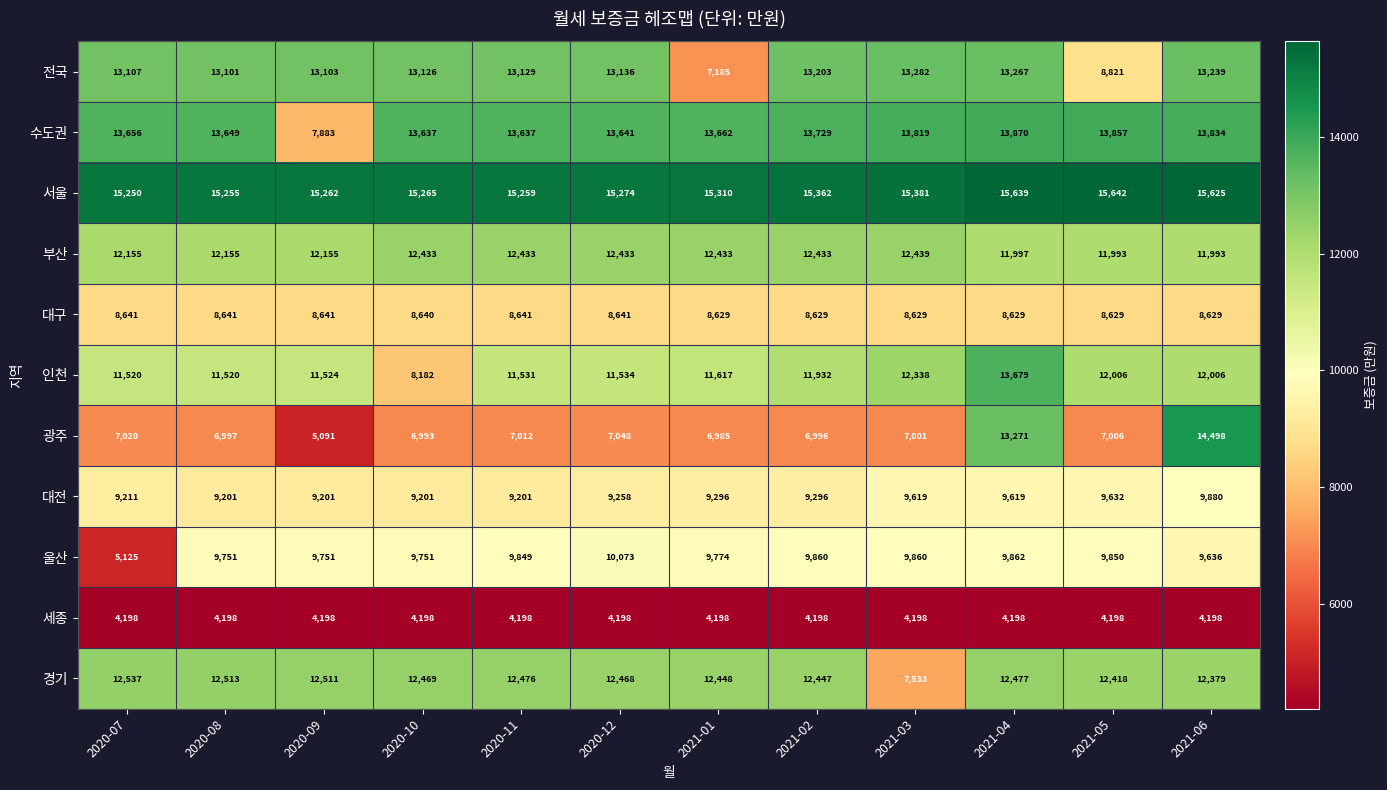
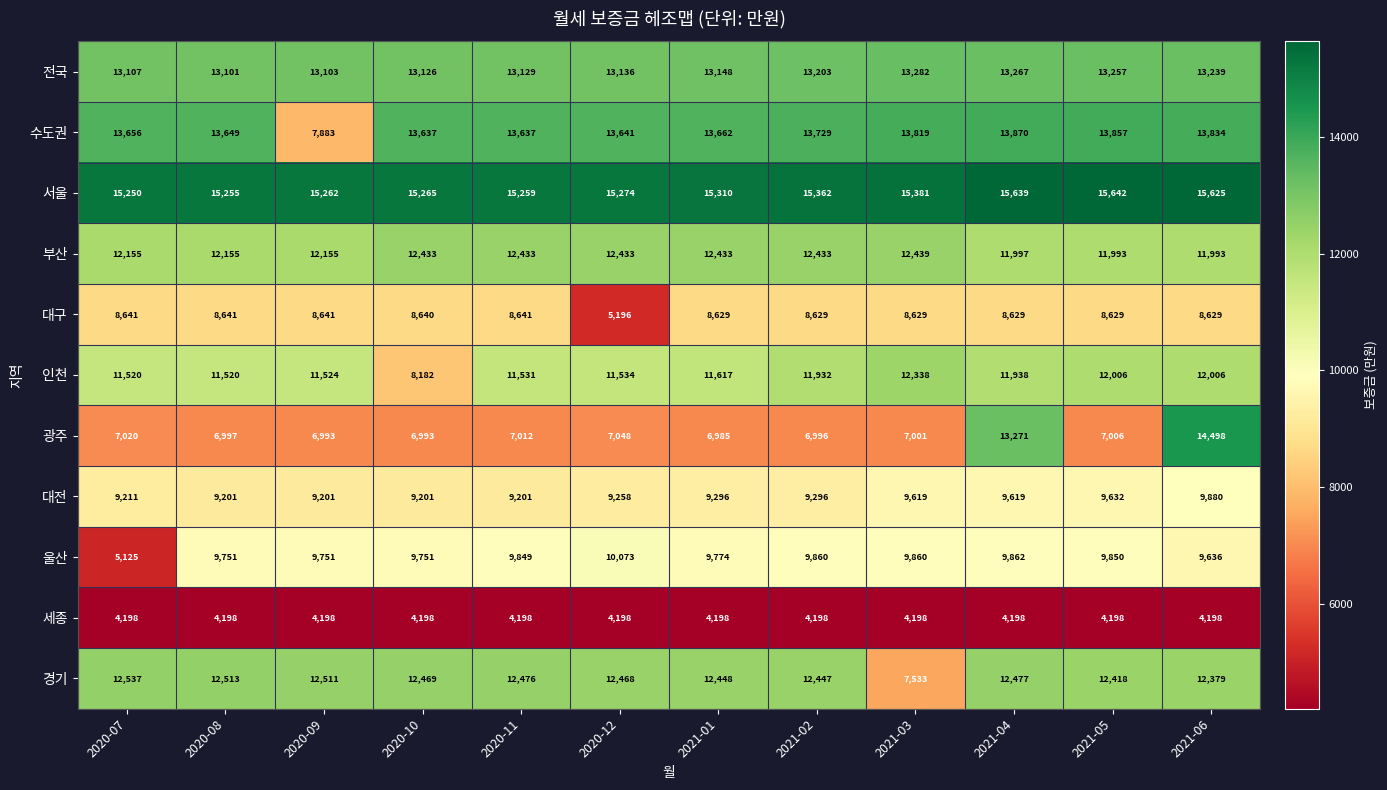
  {
    "전국": {
      "2020-07": "13,107",
      "2020-08": "13,101",
      "2020-09": "13,103",
      "2020-10": "13,126",
      "2020-11": "13,129",
      "2020-12": "13,136",
-     "2021-01": "7,185",
+     "2021-01": "13,148",
      "2021-02": "13,203",
      "2021-03": "13,282",
      "2021-04": "13,267",
-     "2021-05": "8,821",
+     "2021-05": "13,257",
      "2021-06": "13,239"
    },
    "수도권": {
      "2020-07": "13,656",
      "2020-08": "13,649",
      "2020-09": "7,883",
      "2020-10": "13,637",
      "2020-11": "13,637",
      "2020-12": "13,641",
      "2021-01": "13,662",
      "2021-02": "13,729",
      "2021-03": "13,819",
      "2021-04": "13,870",
      "2021-05": "13,857",
      "2021-06": "13,834"
    },
    "서울": {
      "2020-07": "15,250",
      "2020-08": "15,255",
      "2020-09": "15,262",
      "2020-10": "15,265",
      "2020-11": "15,259",
      "2020-12": "15,274",
      "2021-01": "15,310",
      "2021-02": "15,362",
      "2021-03": "15,381",
      "2021-04": "15,639",
      "2021-05": "15,642",
      "2021-06": "15,625"
    },
    "부산": {
      "2020-07": "12,155",
      "2020-08": "12,155",
      "2020-09": "12,155",
      "2020-10": "12,433",
      "2020-11": "12,433",
      "2020-12": "12,433",
      "2021-01": "12,433",
      "2021-02": "12,433",
      "2021-03": "12,439",
      "2021-04": "11,997",
      "2021-05": "11,993",
      "2021-06": "11,993"
    },
    "대구": {
      "2020-07": "8,641",
      "2020-08": "8,641",
      "2020-09": "8,641",
      "2020-10": "8,640",
      "2020-11": "8,641",
-     "2020-12": "8,641",
+     "2020-12": "5,196",
      "2021-01": "8,629",
      "2021-02": "8,629",
      "2021-03": "8,629",
      "2021-04": "8,629",
      "2021-05": "8,629",
      "2021-06": "8,629"
    },
    "인천": {
      "2020-07": "11,520",
      "2020-08": "11,520",
      "2020-09": "11,524",
      "2020-10": "8,182",
      "2020-11": "11,531",
      "2020-12": "11,534",
      "2021-01": "11,617",
      "2021-02": "11,932",
      "2021-03": "12,338",
-     "2021-04": "13,679",
+     "2021-04": "11,938",
      "2021-05": "12,006",
      "2021-06": "12,006"
    },
    "광주": {
      "2020-07": "7,020",
      "2020-08": "6,997",
-     "2020-09": "5,091",
+     "2020-09": "6,993",
      "2020-10": "6,993",
      "2020-11": "7,012",
      "2020-12": "7,048",
      "2021-01": "6,985",
      "2021-02": "6,996",
      "2021-03": "7,001",
      "2021-04": "13,271",
      "2021-05": "7,006",
      "2021-06": "14,498"
    },
    "대전": {
      "2020-07": "9,211",
      "2020-08": "9,201",
      "2020-09": "9,201",
      "2020-10": "9,201",
      "2020-11": "9,201",
      "2020-12": "9,258",
      "2021-01": "9,296",
      "2021-02": "9,296",
      "2021-03": "9,619",
      "2021-04": "9,619",
      "2021-05": "9,632",
      "2021-06": "9,880"
    },
    "울산": {
      "2020-07": "5,125",
      "2020-08": "9,751",
      "2020-09": "9,751",
      "2020-10": "9,751",
      "2020-11": "9,849",
      "2020-12": "10,073",
      "2021-01": "9,774",
      "2021-02": "9,860",
      "2021-03": "9,860",
      "2021-04": "9,862",
      "2021-05": "9,850",
      "2021-06": "9,636"
    },
    "세종": {
      "2020-07": "4,198",
      "2020-08": "4,198",
      "2020-09": "4,198",
      "2020-10": "4,198",
      "2020-11": "4,198",
      "2020-12": "4,198",
      "2021-01": "4,198",
      "2021-02": "4,198",
      "2021-03": "4,198",
      "2021-04": "4,198",
      "2021-05": "4,198",
      "2021-06": "4,198"
    },
    "경기": {
      "2020-07": "12,537",
      "2020-08": "12,513",
      "2020-09": "12,511",
      "2020-10": "12,469",
      "2020-11": "12,476",
      "2020-12": "12,468",
      "2021-01": "12,448",
      "2021-02": "12,447",
      "2021-03": "7,533",
      "2021-04": "12,477",
      "2021-05": "12,418",
      "2021-06": "12,379"
    }
  }
